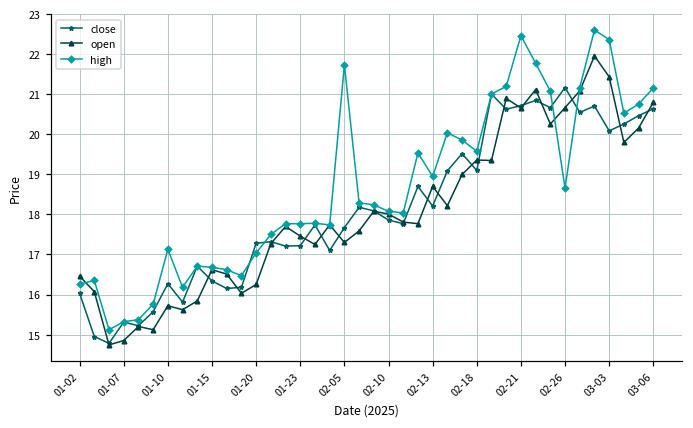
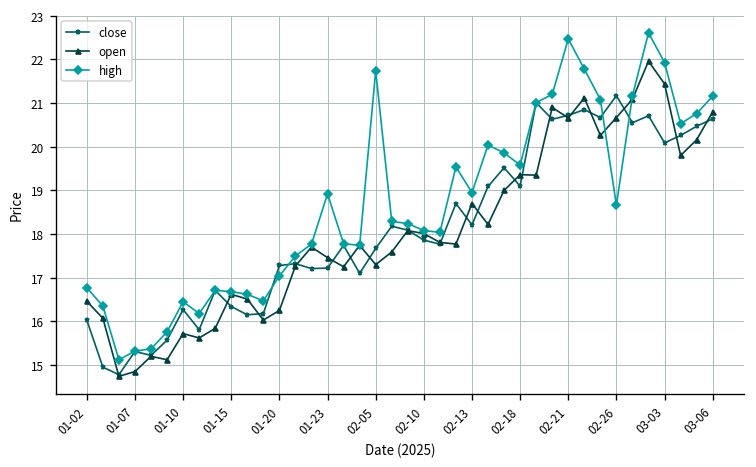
  {
    "high": {
-     "01-02": 16.3,
-     "01-10": 17.1,
+     "01-02": 16.8,
+     "01-10": 16.5,
      "01-20": 17.0,
-     "01-23": 17.8,
+     "01-23": 18.9,
      "02-05": 21.7,
      "02-13": 19.0,
      "02-18": 19.6,
      "02-21": 22.5,
      "02-26": 18.7,
-     "03-03": 22.4,
+     "03-03": 21.9,
      "03-06": 21.2
    }
  }
